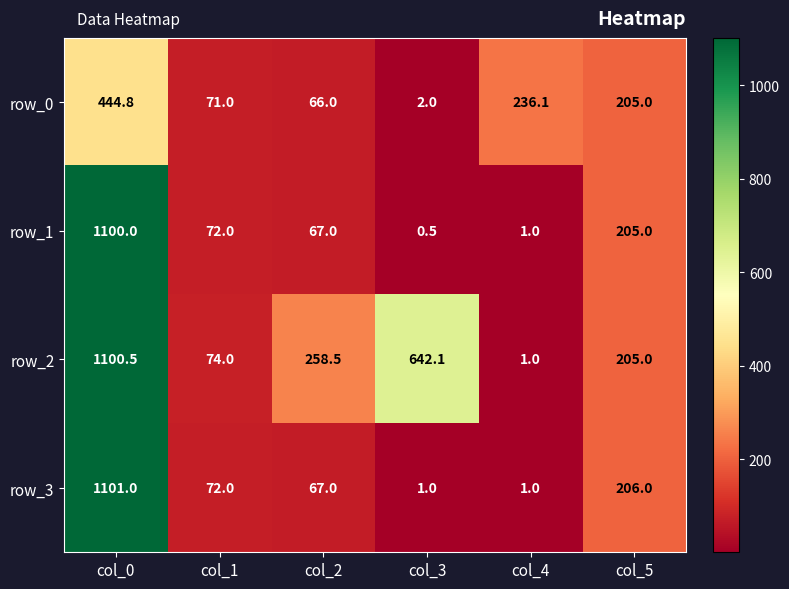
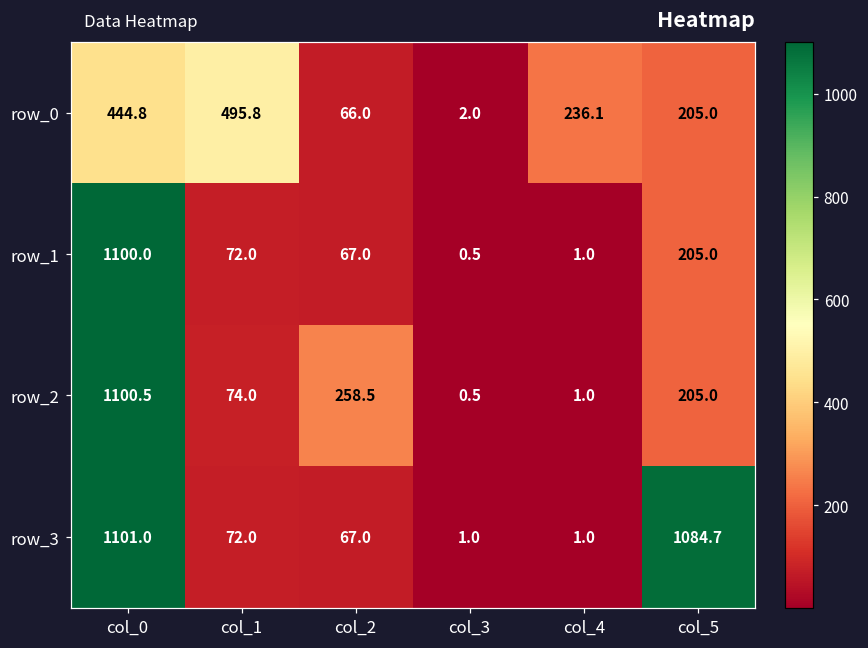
  {
    "row_0": {
      "col_0": 444.8,
-     "col_1": 71.0,
+     "col_1": 495.8,
      "col_2": 66.0,
      "col_3": 2.0,
      "col_4": 236.1,
      "col_5": 205.0
    },
    "row_1": {
      "col_0": 1100.0,
      "col_1": 72.0,
      "col_2": 67.0,
      "col_3": 0.5,
      "col_4": 1.0,
      "col_5": 205.0
    },
    "row_2": {
      "col_0": 1100.5,
      "col_1": 74.0,
      "col_2": 258.5,
-     "col_3": 642.1,
+     "col_3": 0.5,
      "col_4": 1.0,
      "col_5": 205.0
    },
    "row_3": {
      "col_0": 1101.0,
      "col_1": 72.0,
      "col_2": 67.0,
      "col_3": 1.0,
      "col_4": 1.0,
-     "col_5": 206.0
+     "col_5": 1084.7
    }
  }
